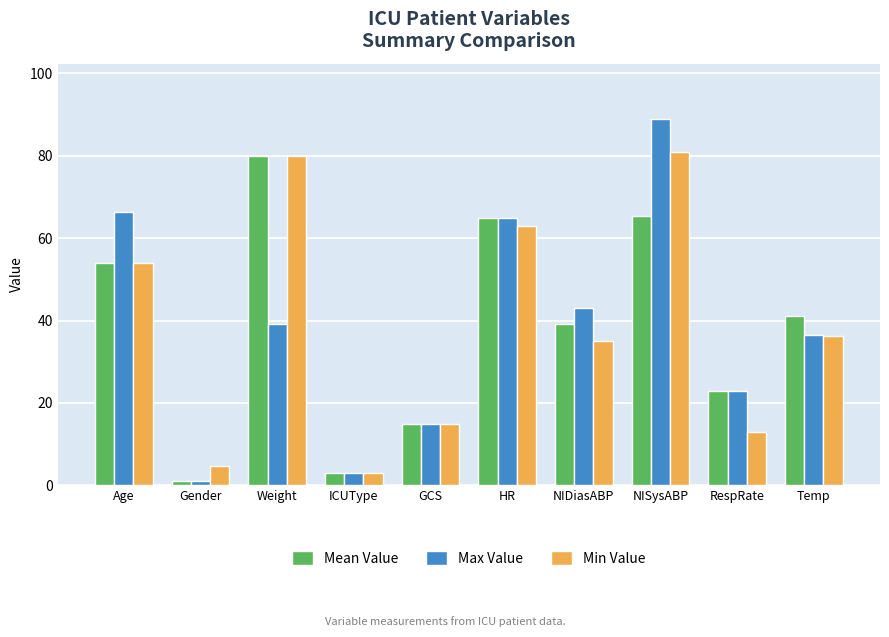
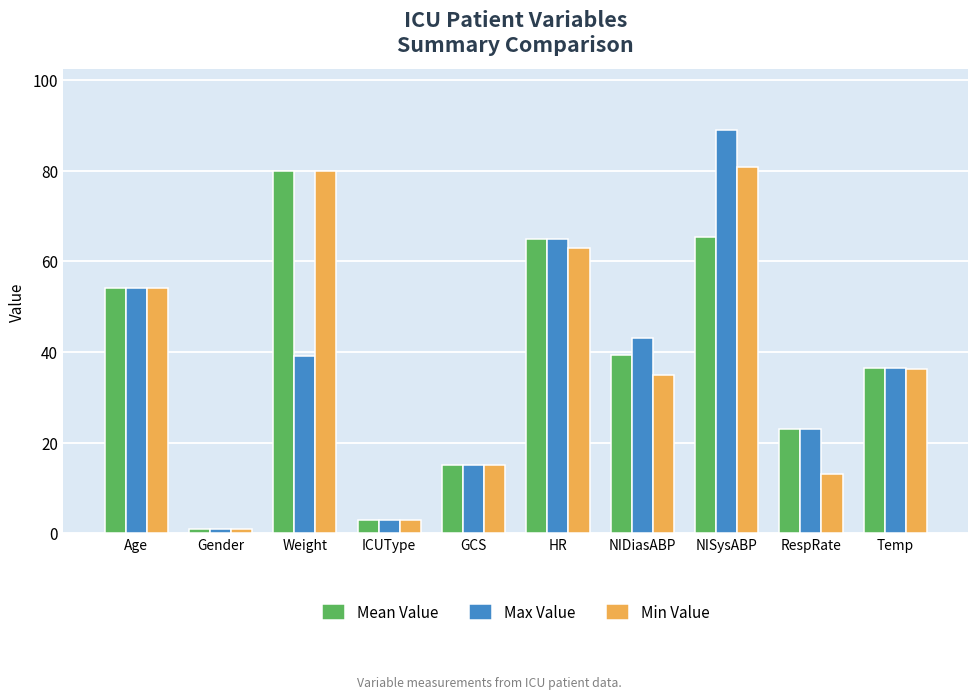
  {
    "Mean Value": {
      "Age": 54,
      "Gender": 1,
      "Weight": 80,
      "ICUType": 3,
      "GCS": 15,
      "HR": 65,
      "NIDiasABP": 39,
      "NISysABP": 65,
      "RespRate": 23,
-     "Temp": 41
+     "Temp": 36
    },
    "Max Value": {
-     "Age": 66,
+     "Age": 54,
      "Gender": 1,
      "Weight": 39,
      "ICUType": 3,
      "GCS": 15,
      "HR": 65,
      "NIDiasABP": 43,
      "NISysABP": 89,
      "RespRate": 23,
      "Temp": 36
    },
    "Min Value": {
      "Age": 54,
-     "Gender": 5,
+     "Gender": 1,
      "Weight": 80,
      "ICUType": 3,
      "GCS": 15,
      "HR": 63,
      "NIDiasABP": 35,
      "NISysABP": 81,
      "RespRate": 13,
      "Temp": 36
    }
  }
